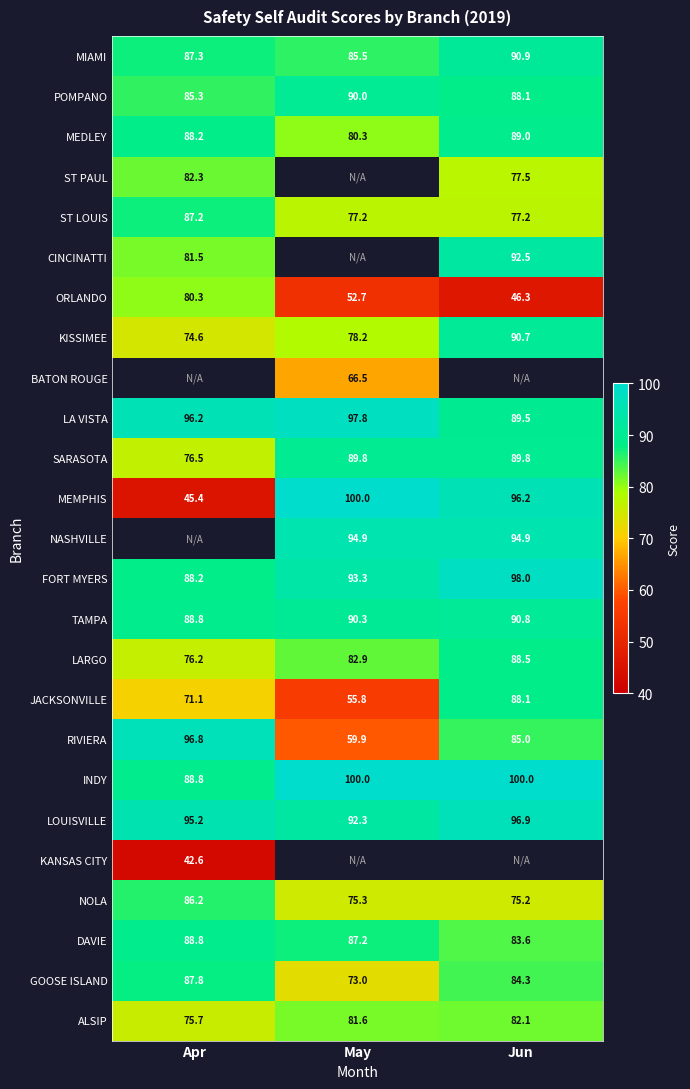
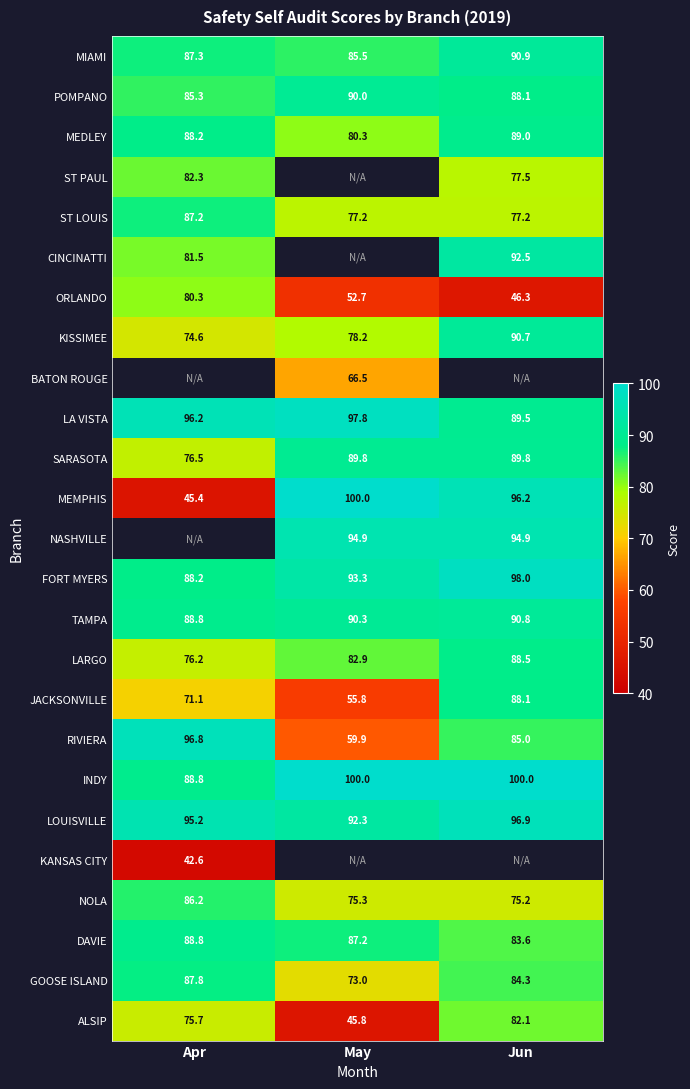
  {
    "MIAMI": {
      "Apr": 87.3,
      "May": 85.5,
      "Jun": 90.9
    },
    "POMPANO": {
      "Apr": 85.3,
      "May": 90.0,
      "Jun": 88.1
    },
    "MEDLEY": {
      "Apr": 88.2,
      "May": 80.3,
      "Jun": 89.0
    },
    "ST PAUL": {
      "Apr": 82.3,
      "Jun": 77.5
    },
    "ST LOUIS": {
      "Apr": 87.2,
      "May": 77.2,
      "Jun": 77.2
    },
    "CINCINATTI": {
      "Apr": 81.5,
      "Jun": 92.5
    },
    "ORLANDO": {
      "Apr": 80.3,
      "May": 52.7,
      "Jun": 46.3
    },
    "KISSIMEE": {
      "Apr": 74.6,
      "May": 78.2,
      "Jun": 90.7
    },
    "BATON ROUGE": {
      "May": 66.5
    },
    "LA VISTA": {
      "Apr": 96.2,
      "May": 97.8,
      "Jun": 89.5
    },
    "SARASOTA": {
      "Apr": 76.5,
      "May": 89.8,
      "Jun": 89.8
    },
    "MEMPHIS": {
      "Apr": 45.4,
      "May": 100.0,
      "Jun": 96.2
    },
    "NASHVILLE": {
      "May": 94.9,
      "Jun": 94.9
    },
    "FORT MYERS": {
      "Apr": 88.2,
      "May": 93.3,
      "Jun": 98.0
    },
    "TAMPA": {
      "Apr": 88.8,
      "May": 90.3,
      "Jun": 90.8
    },
    "LARGO": {
      "Apr": 76.2,
      "May": 82.9,
      "Jun": 88.5
    },
    "JACKSONVILLE": {
      "Apr": 71.1,
      "May": 55.8,
      "Jun": 88.1
    },
    "RIVIERA": {
      "Apr": 96.8,
      "May": 59.9,
      "Jun": 85.0
    },
    "INDY": {
      "Apr": 88.8,
      "May": 100.0,
      "Jun": 100.0
    },
    "LOUISVILLE": {
      "Apr": 95.2,
      "May": 92.3,
      "Jun": 96.9
    },
    "KANSAS CITY": {
      "Apr": 42.6
    },
    "NOLA": {
      "Apr": 86.2,
      "May": 75.3,
      "Jun": 75.2
    },
    "DAVIE": {
      "Apr": 88.8,
      "May": 87.2,
      "Jun": 83.6
    },
    "GOOSE ISLAND": {
      "Apr": 87.8,
      "May": 73.0,
      "Jun": 84.3
    },
    "ALSIP": {
      "Apr": 75.7,
-     "May": 81.6,
+     "May": 45.8,
      "Jun": 82.1
    }
  }
